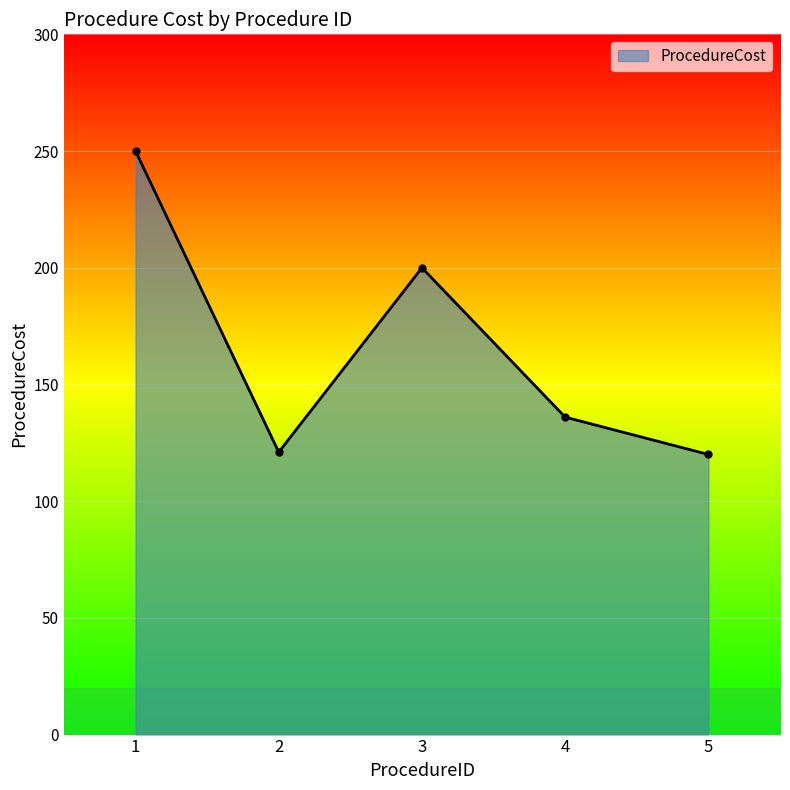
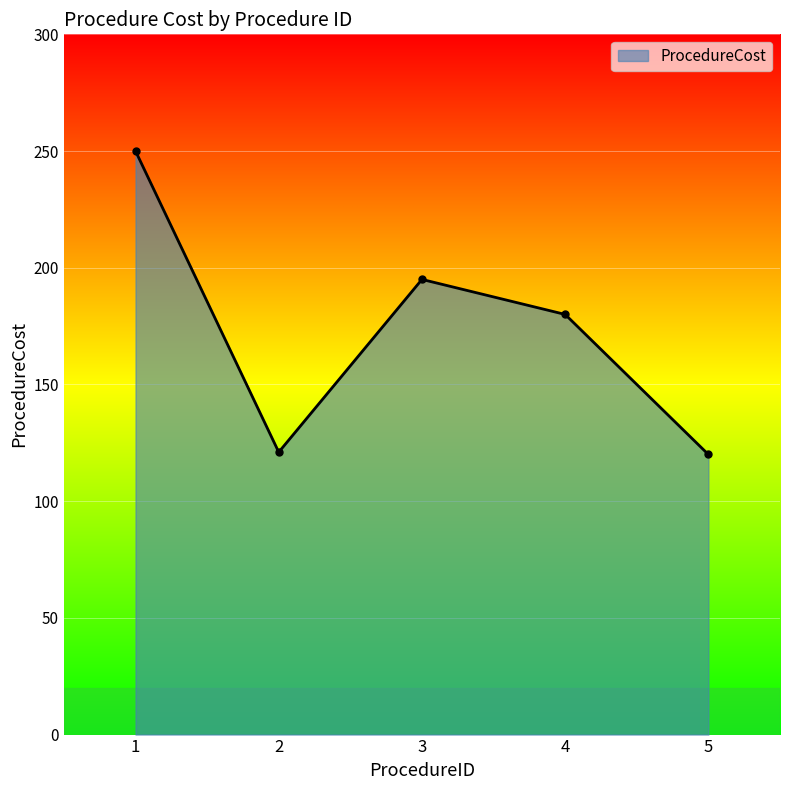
  {
    "1": 250,
    "2": 121,
-   "3": 200,
-   "4": 136,
+   "3": 195,
+   "4": 180,
    "5": 120
  }
